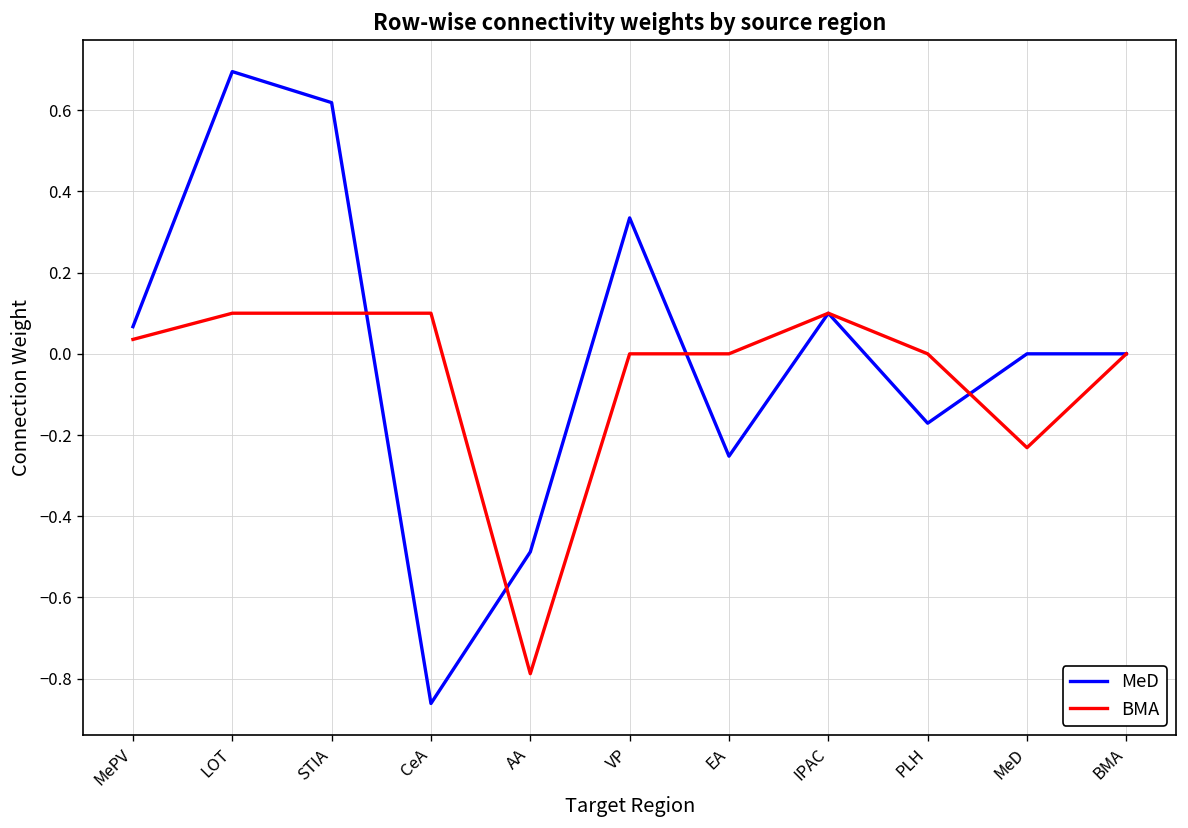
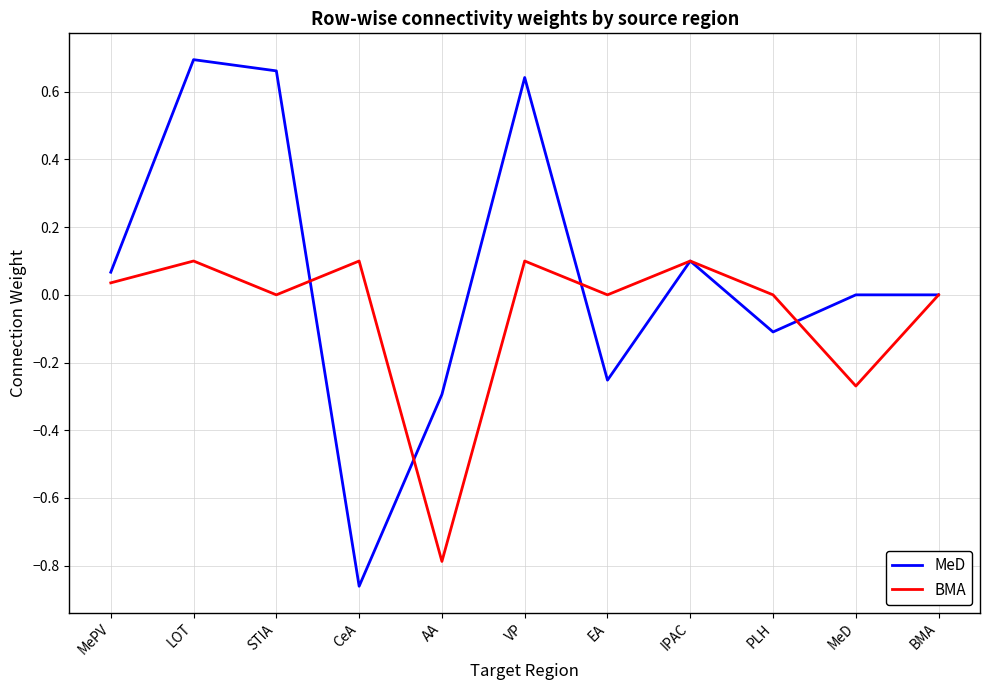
  {
    "MeD": {
      "MePV": 0.07,
      "LOT": 0.70,
-     "STIA": 0.62,
+     "STIA": 0.66,
      "CeA": -0.86,
-     "AA": -0.49,
-     "VP": 0.33,
+     "AA": -0.29,
+     "VP": 0.64,
      "EA": -0.25,
-     "PLH": -0.17,
+     "PLH": -0.11,
      "MeD": 0.00
    },
    "BMA": {
      "MePV": 0.04,
      "LOT": 0.10,
-     "STIA": 0.1,
+     "STIA": 0.0,
      "CeA": 0.10,
      "AA": -0.79,
-     "VP": 0.0,
+     "VP": 0.1,
      "EA": 0.00,
      "PLH": 0.00,
-     "MeD": -0.23
+     "MeD": -0.27
    }
  }
